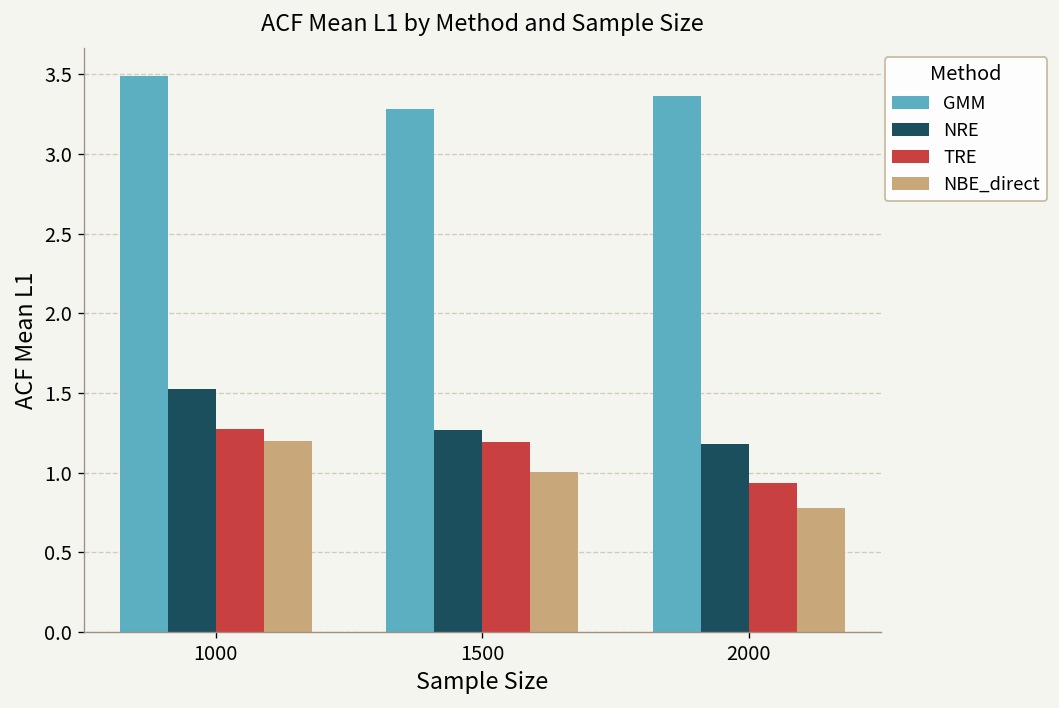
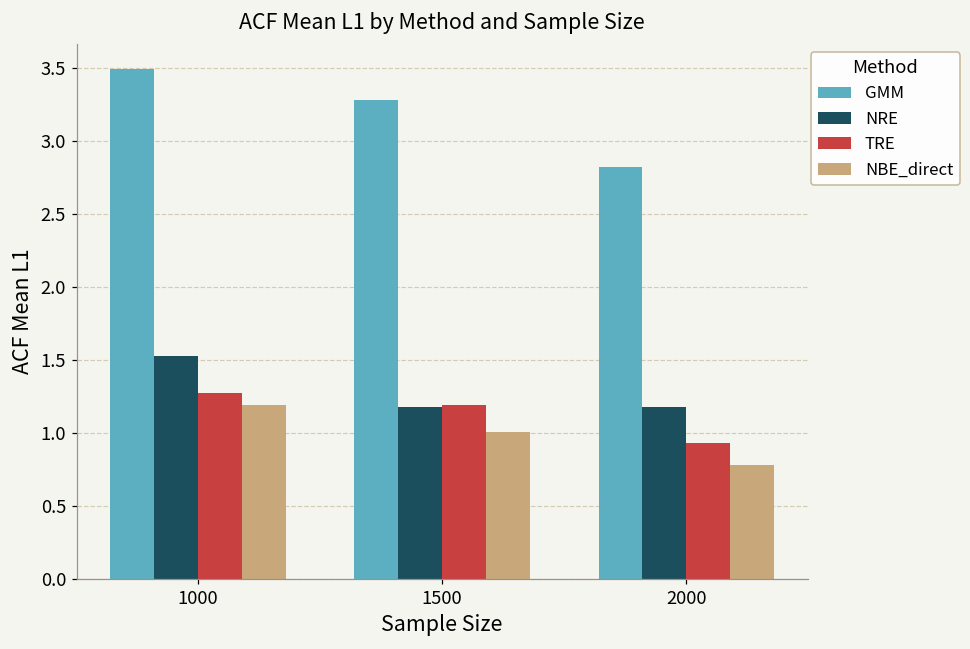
  {
    "GMM": {
      "1000": 3.49,
      "1500": 3.28,
-     "2000": 3.36
+     "2000": 2.83
    },
    "NRE": {
      "1000": 1.53,
-     "1500": 1.27,
+     "1500": 1.18,
      "2000": 1.18
    },
    "TRE": {
      "1000": 1.27,
      "1500": 1.20,
      "2000": 0.94
    },
    "NBE_direct": {
      "1000": 1.20,
      "1500": 1.01,
      "2000": 0.78
    }
  }
